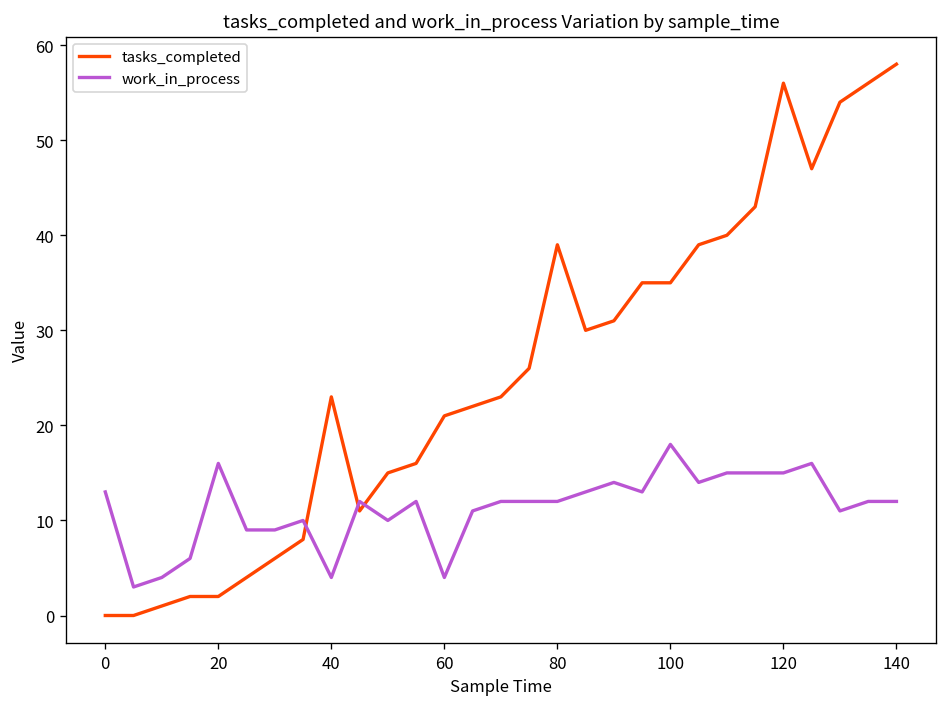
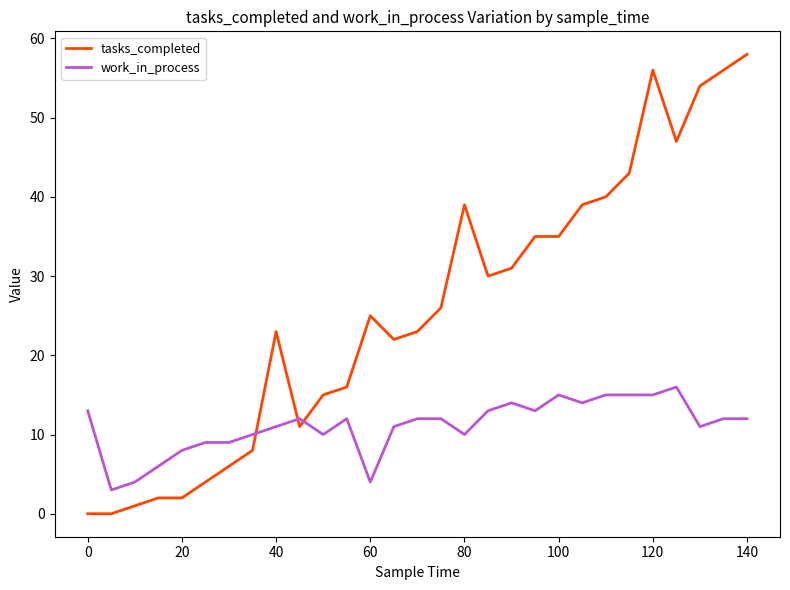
  {
    "tasks_completed": {
      "0": 0,
      "20": 2,
      "40": 23,
-     "60": 21,
+     "60": 25,
      "80": 39,
      "100": 35,
      "120": 56,
      "140": 58
    },
    "work_in_process": {
      "0": 13,
-     "20": 16,
-     "40": 4,
+     "20": 8,
+     "40": 11,
      "60": 4,
-     "80": 12,
-     "100": 18,
+     "80": 10,
+     "100": 15,
      "120": 15,
      "140": 12
    }
  }
